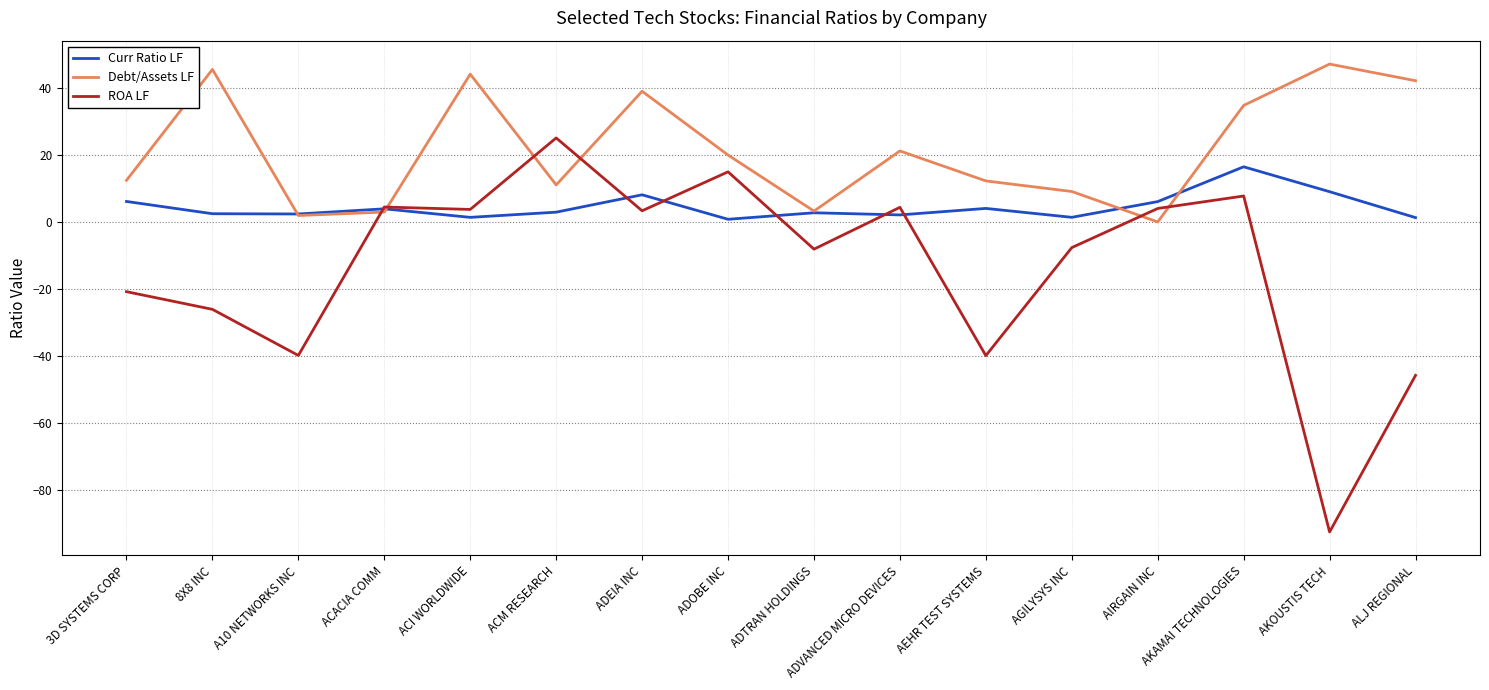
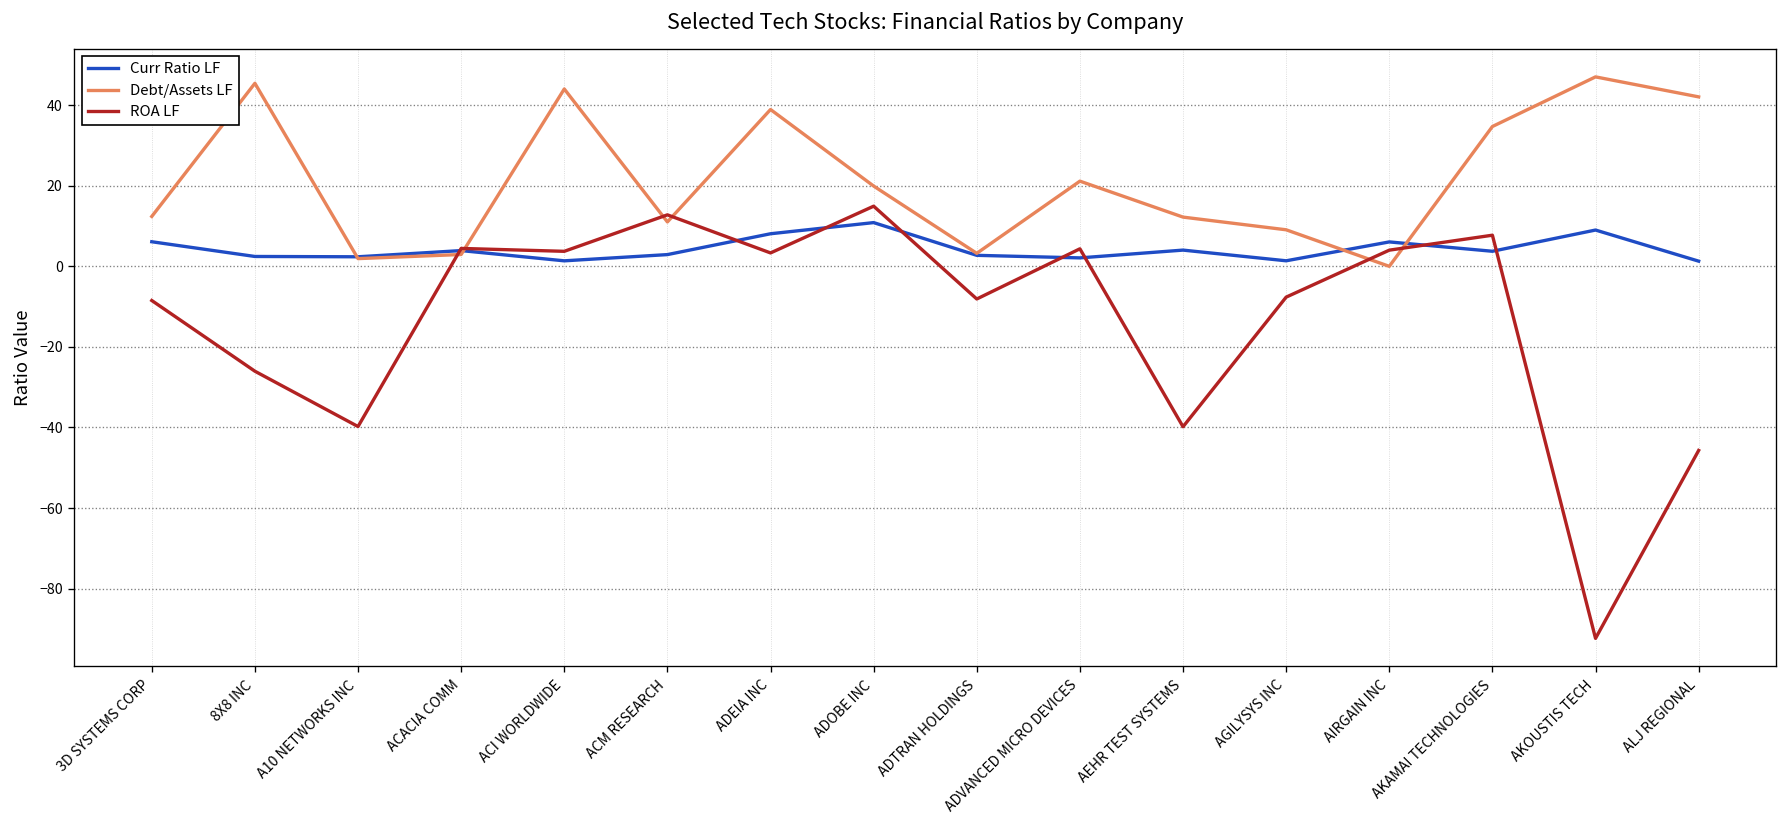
  {
    "Curr Ratio LF": {
      "3D SYSTEMS CORP": 6,
      "8X8 INC": 2,
      "ACI WORLDWIDE": 1,
      "ACM RESEARCH": 3,
      "ADEIA INC": 8,
-     "ADOBE INC": 1,
+     "ADOBE INC": 11,
      "ADVANCED MICRO DEVICES": 2,
      "AEHR TEST SYSTEMS": 4,
      "AGILYSYS INC": 1,
      "AIRGAIN INC": 6,
-     "AKAMAI TECHNOLOGIES": 16,
+     "AKAMAI TECHNOLOGIES": 4,
      "AKOUSTIS TECH": 9,
      "ALJ REGIONAL": 1
    },
    "Debt/Assets LF": {
      "3D SYSTEMS CORP": 12,
      "8X8 INC": 45,
      "ACACIA COMM": 3,
      "ACI WORLDWIDE": 44,
      "ACM RESEARCH": 11,
      "ADEIA INC": 39,
      "ADOBE INC": 20,
      "ADVANCED MICRO DEVICES": 21,
      "AEHR TEST SYSTEMS": 12,
      "AGILYSYS INC": 9,
      "AIRGAIN INC": 0,
      "AKAMAI TECHNOLOGIES": 35,
      "AKOUSTIS TECH": 47,
      "ALJ REGIONAL": 42
    },
    "ROA LF": {
-     "3D SYSTEMS CORP": -21,
+     "3D SYSTEMS CORP": -8,
      "8X8 INC": -26,
      "A10 NETWORKS INC": -40,
      "ACI WORLDWIDE": 4,
-     "ACM RESEARCH": 25,
+     "ACM RESEARCH": 13,
      "ADEIA INC": 3,
      "ADOBE INC": 15,
      "ADTRAN HOLDINGS": -8,
      "ADVANCED MICRO DEVICES": 4,
      "AEHR TEST SYSTEMS": -40,
      "AGILYSYS INC": -8,
      "AIRGAIN INC": 4,
      "AKAMAI TECHNOLOGIES": 8,
      "AKOUSTIS TECH": -92,
      "ALJ REGIONAL": -46
    }
  }
